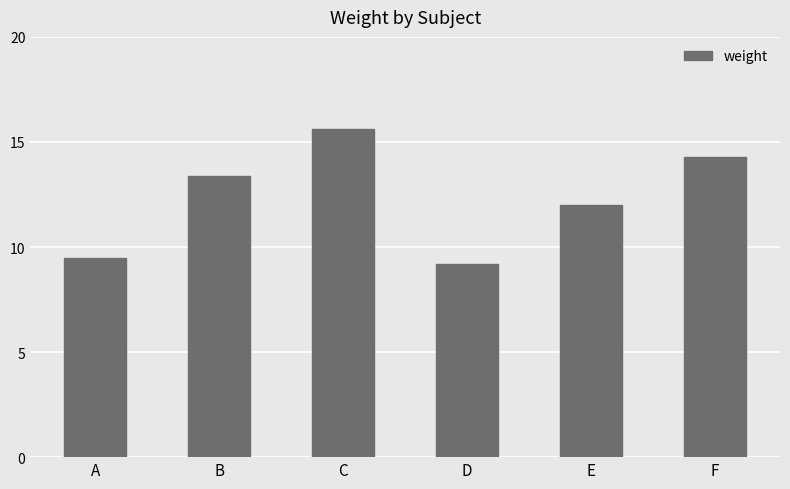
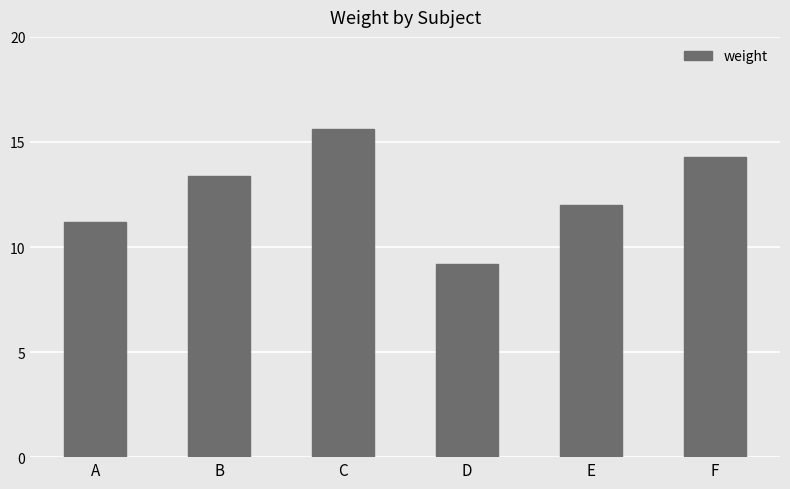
  {
-   "A": 9.5,
+   "A": 11.2,
    "B": 13.4,
    "C": 15.6,
    "D": 9.2,
    "E": 12.0,
    "F": 14.3
  }
